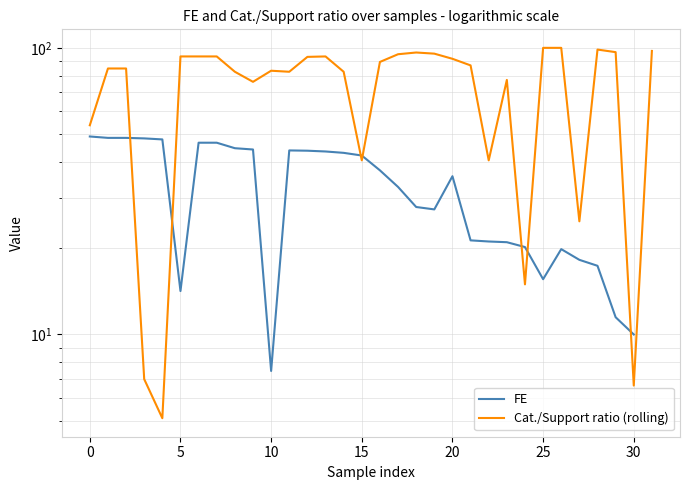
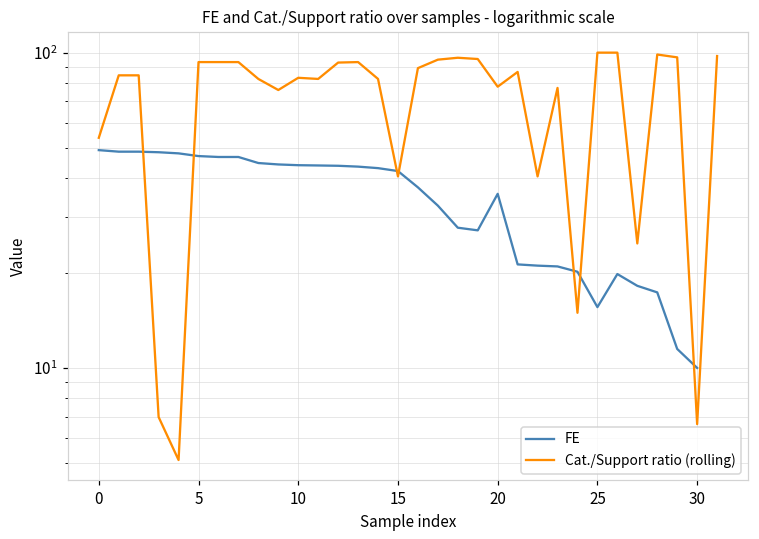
  {
    "FE": {
      "0": 49,
-     "5": 14,
-     "10": 7.5,
+     "5": 47,
+     "10": 44,
      "15": 42,
      "20": 36,
      "25": 16,
      "30": 10.0
    },
    "Cat./Support ratio (rolling)": {
      "0": 54,
      "5": 93,
      "10": 83,
      "15": 40,
-     "20": 92,
+     "20": 78,
      "25": 100,
      "30": 6.6
    }
  }
